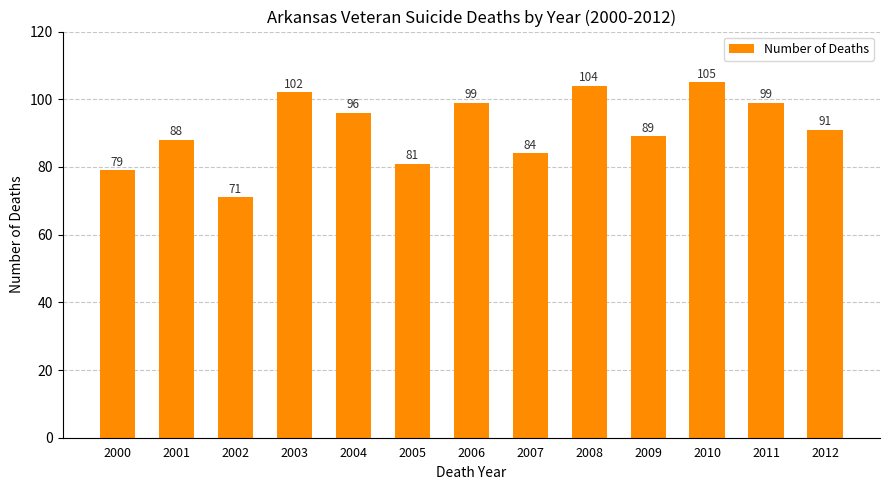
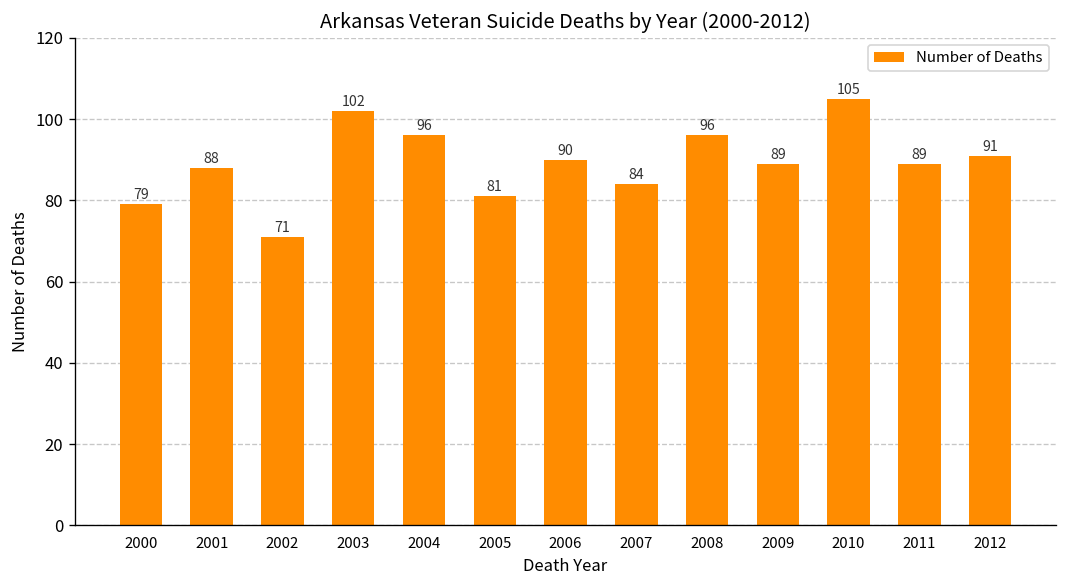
  {
    "2000": 79,
    "2001": 88,
    "2002": 71,
    "2003": 102,
    "2004": 96,
    "2005": 81,
-   "2006": 99,
+   "2006": 90,
    "2007": 84,
-   "2008": 104,
+   "2008": 96,
    "2009": 89,
    "2010": 105,
-   "2011": 99,
+   "2011": 89,
    "2012": 91
  }
